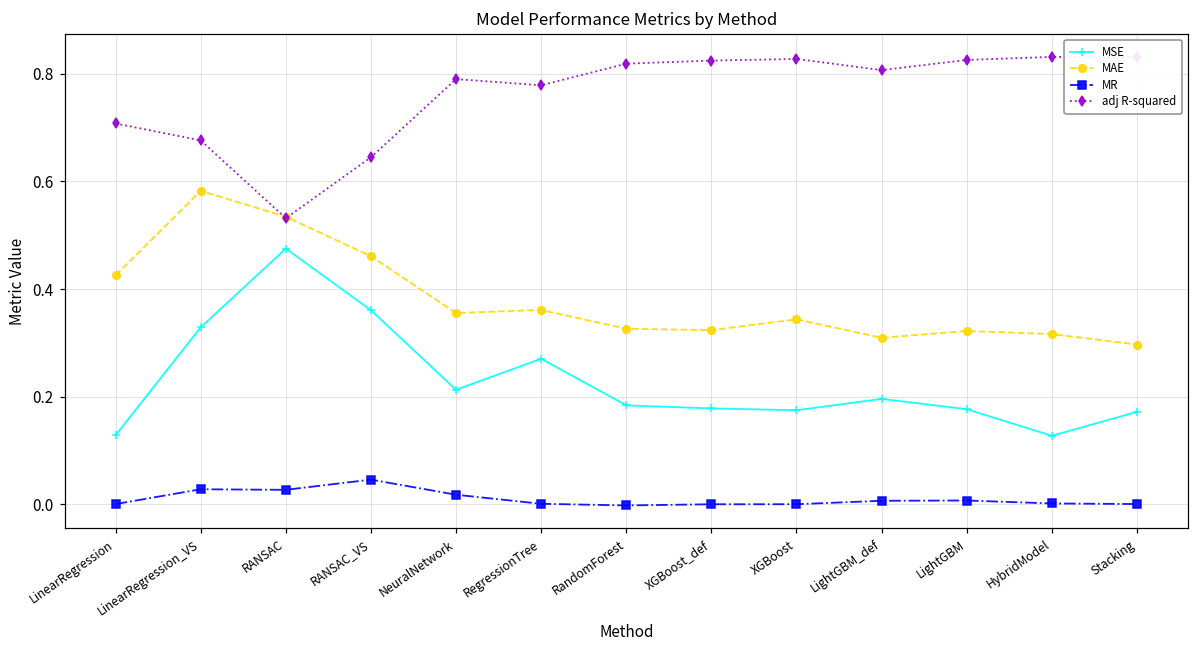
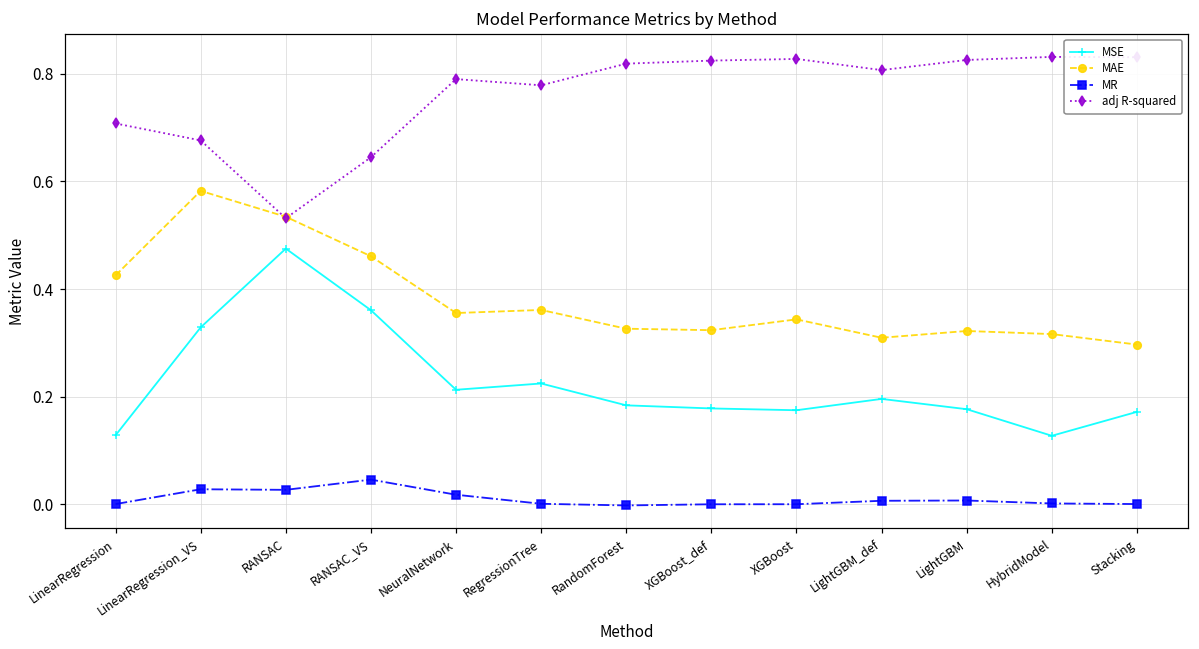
  {
    "MSE": {
      "LinearRegression": 0.13,
      "LinearRegression_VS": 0.33,
      "RANSAC": 0.48,
      "RANSAC_VS": 0.36,
      "NeuralNetwork": 0.21,
-     "RegressionTree": 0.27,
+     "RegressionTree": 0.22,
      "RandomForest": 0.18,
      "XGBoost_def": 0.18,
      "XGBoost": 0.17,
      "LightGBM_def": 0.20,
      "LightGBM": 0.18,
      "HybridModel": 0.13,
      "Stacking": 0.17
    },
    "MAE": {
      "LinearRegression": 0.43,
      "LinearRegression_VS": 0.58,
      "RANSAC_VS": 0.46,
      "NeuralNetwork": 0.36,
      "RegressionTree": 0.36,
      "RandomForest": 0.33,
      "XGBoost_def": 0.32,
      "XGBoost": 0.34,
      "LightGBM_def": 0.31,
      "LightGBM": 0.32,
      "HybridModel": 0.32,
      "Stacking": 0.30
    },
    "MR": {
      "LinearRegression": 0.00,
      "LinearRegression_VS": 0.03,
      "RANSAC": 0.03,
      "RANSAC_VS": 0.05,
      "NeuralNetwork": 0.02,
      "RegressionTree": 0.00,
      "RandomForest": 0.00,
      "XGBoost_def": 0.00,
      "XGBoost": 0.00,
      "LightGBM_def": 0.01,
      "LightGBM": 0.01,
      "HybridModel": 0.00,
      "Stacking": 0.00
    },
    "adj R-squared": {
      "LinearRegression": 0.71,
      "LinearRegression_VS": 0.68,
      "RANSAC_VS": 0.64,
      "NeuralNetwork": 0.79,
      "RegressionTree": 0.78,
      "RandomForest": 0.82,
      "XGBoost_def": 0.82,
      "XGBoost": 0.83,
      "LightGBM_def": 0.81,
      "LightGBM": 0.83,
      "HybridModel": 0.83
    }
  }
